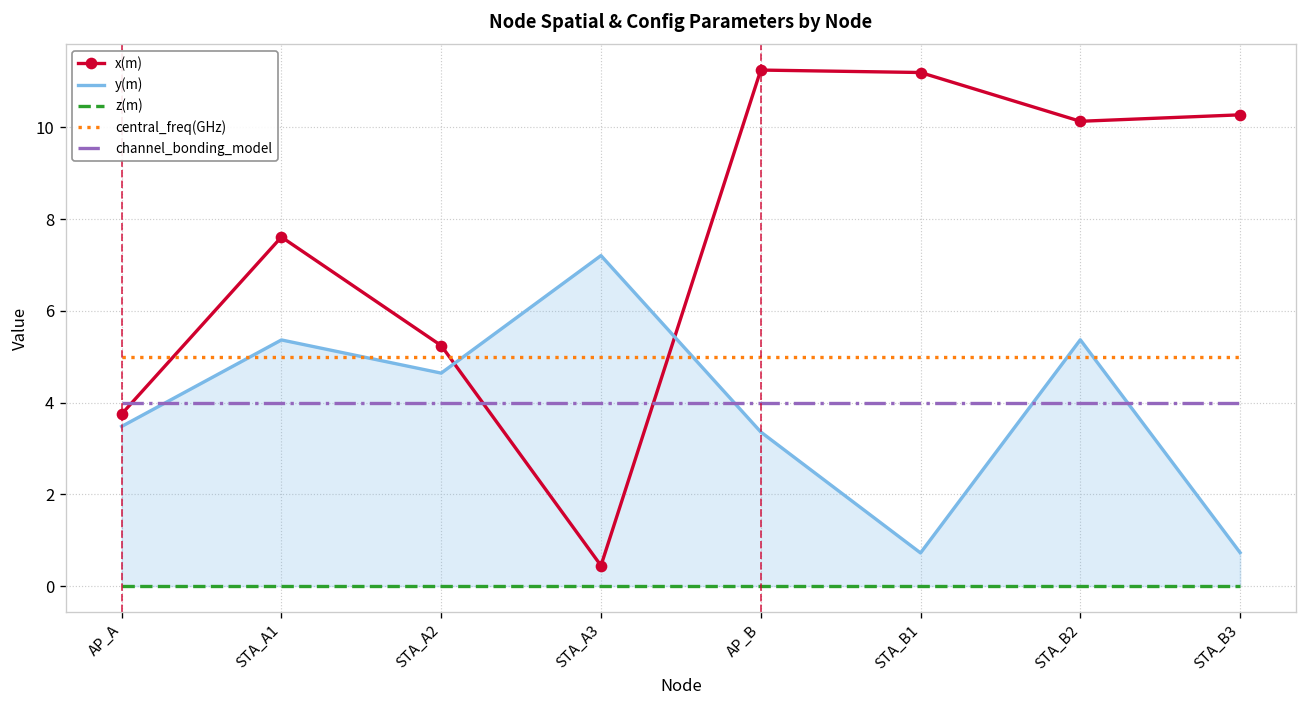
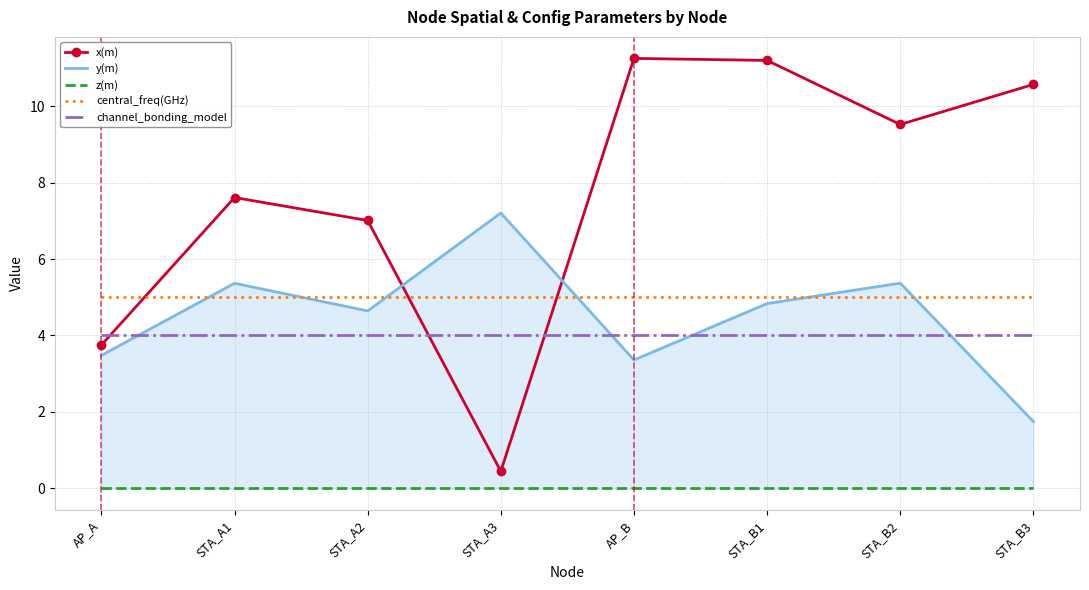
  {
    "x(m)": {
      "AP_A": 3.8,
      "STA_A1": 7.6,
-     "STA_A2": 5.2,
+     "STA_A2": 7.0,
      "STA_A3": 0.4,
      "AP_B": 11.3,
      "STA_B1": 11.2,
-     "STA_B2": 10.1,
-     "STA_B3": 10.3
+     "STA_B2": 9.5,
+     "STA_B3": 10.6
    },
    "y(m)": {
      "AP_A": 3.5,
      "STA_A1": 5.4,
      "STA_A2": 4.6,
      "STA_A3": 7.2,
      "AP_B": 3.4,
-     "STA_B1": 0.7,
+     "STA_B1": 4.8,
      "STA_B2": 5.4,
-     "STA_B3": 0.7
+     "STA_B3": 1.7
    },
    "z(m)": {
      "AP_A": 0.0,
      "STA_A1": 0.0,
      "STA_A2": 0.0,
      "STA_A3": 0.0,
      "AP_B": 0.0,
      "STA_B1": 0.0,
      "STA_B2": 0.0,
      "STA_B3": 0.0
    },
    "central_freq(GHz)": {
      "AP_A": 5.0,
      "STA_A1": 5.0,
      "STA_A2": 5.0,
      "STA_A3": 5.0,
      "AP_B": 5.0,
      "STA_B1": 5.0,
      "STA_B2": 5.0,
      "STA_B3": 5.0
    },
    "channel_bonding_model": {
      "AP_A": 4.0,
      "STA_A1": 4.0,
      "STA_A2": 4.0,
      "STA_A3": 4.0,
      "AP_B": 4.0,
      "STA_B1": 4.0,
      "STA_B2": 4.0,
      "STA_B3": 4.0
    }
  }
